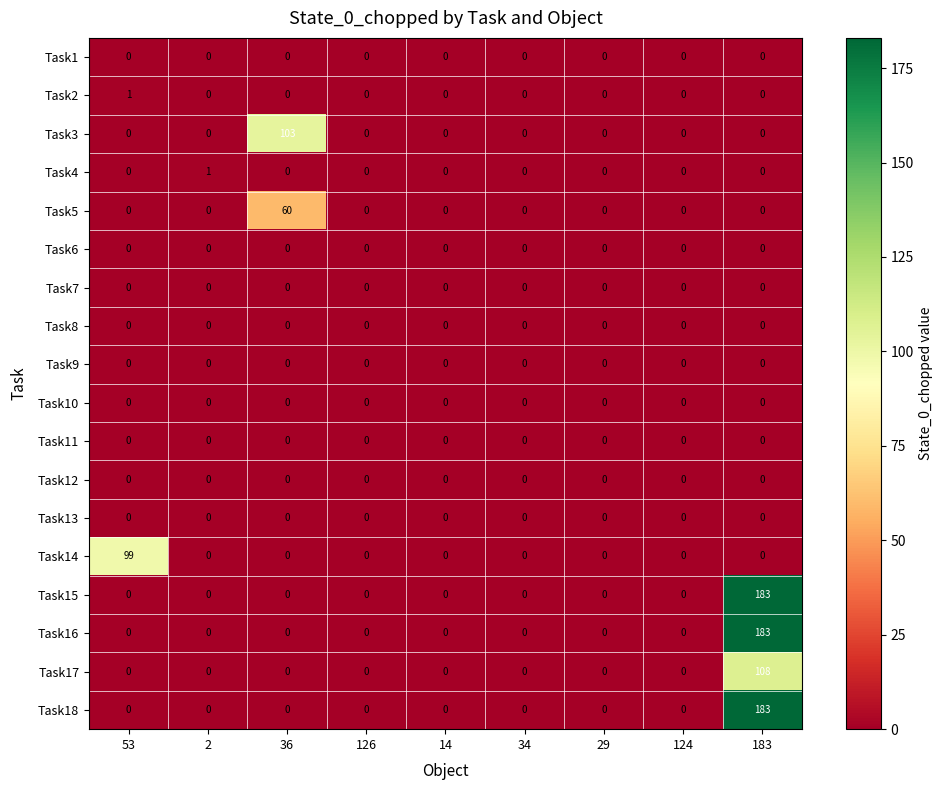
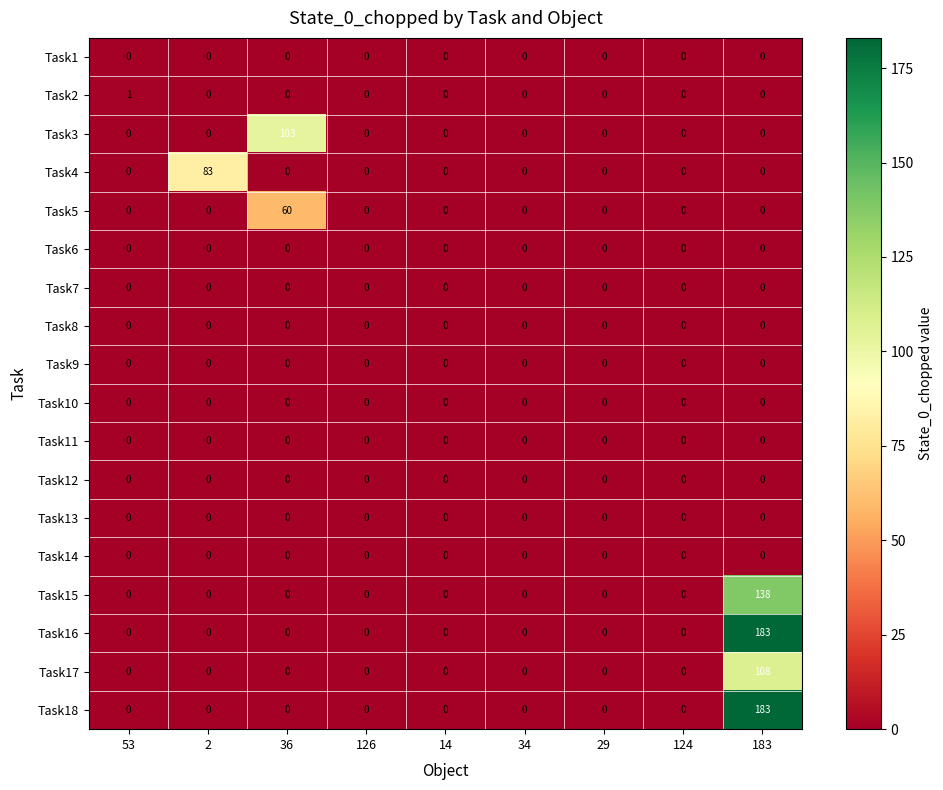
  {
    "Task1": {
      "53": 0,
      "2": 0,
      "36": 0,
      "126": 0,
      "14": 0,
      "34": 0,
      "29": 0,
      "124": 0,
      "183": 0
    },
    "Task2": {
      "53": 1,
      "2": 0,
      "36": 0,
      "126": 0,
      "14": 0,
      "34": 0,
      "29": 0,
      "124": 0,
      "183": 0
    },
    "Task3": {
      "53": 0,
      "2": 0,
      "36": 103,
      "126": 0,
      "14": 0,
      "34": 0,
      "29": 0,
      "124": 0,
      "183": 0
    },
    "Task4": {
      "53": 0,
-     "2": 1,
+     "2": 83,
      "36": 0,
      "126": 0,
      "14": 0,
      "34": 0,
      "29": 0,
      "124": 0,
      "183": 0
    },
    "Task5": {
      "53": 0,
      "2": 0,
      "36": 60,
      "126": 0,
      "14": 0,
      "34": 0,
      "29": 0,
      "124": 0,
      "183": 0
    },
    "Task6": {
      "53": 0,
      "2": 0,
      "36": 0,
      "126": 0,
      "14": 0,
      "34": 0,
      "29": 0,
      "124": 0,
      "183": 0
    },
    "Task7": {
      "53": 0,
      "2": 0,
      "36": 0,
      "126": 0,
      "14": 0,
      "34": 0,
      "29": 0,
      "124": 0,
      "183": 0
    },
    "Task8": {
      "53": 0,
      "2": 0,
      "36": 0,
      "126": 0,
      "14": 0,
      "34": 0,
      "29": 0,
      "124": 0,
      "183": 0
    },
    "Task9": {
      "53": 0,
      "2": 0,
      "36": 0,
      "126": 0,
      "14": 0,
      "34": 0,
      "29": 0,
      "124": 0,
      "183": 0
    },
    "Task10": {
      "53": 0,
      "2": 0,
      "36": 0,
      "126": 0,
      "14": 0,
      "34": 0,
      "29": 0,
      "124": 0,
      "183": 0
    },
    "Task11": {
      "53": 0,
      "2": 0,
      "36": 0,
      "126": 0,
      "14": 0,
      "34": 0,
      "29": 0,
      "124": 0,
      "183": 0
    },
    "Task12": {
      "53": 0,
      "2": 0,
      "36": 0,
      "126": 0,
      "14": 0,
      "34": 0,
      "29": 0,
      "124": 0,
      "183": 0
    },
    "Task13": {
      "53": 0,
      "2": 0,
      "36": 0,
      "126": 0,
      "14": 0,
      "34": 0,
      "29": 0,
      "124": 0,
      "183": 0
    },
    "Task14": {
-     "53": 99,
+     "53": 0,
      "2": 0,
      "36": 0,
      "126": 0,
      "14": 0,
      "34": 0,
      "29": 0,
      "124": 0,
      "183": 0
    },
    "Task15": {
      "53": 0,
      "2": 0,
      "36": 0,
      "126": 0,
      "14": 0,
      "34": 0,
      "29": 0,
      "124": 0,
-     "183": 183
+     "183": 138
    },
    "Task16": {
      "53": 0,
      "2": 0,
      "36": 0,
      "126": 0,
      "14": 0,
      "34": 0,
      "29": 0,
      "124": 0,
      "183": 183
    },
    "Task17": {
      "53": 0,
      "2": 0,
      "36": 0,
      "126": 0,
      "14": 0,
      "34": 0,
      "29": 0,
      "124": 0,
      "183": 108
    },
    "Task18": {
      "53": 0,
      "2": 0,
      "36": 0,
      "126": 0,
      "14": 0,
      "34": 0,
      "29": 0,
      "124": 0,
      "183": 183
    }
  }
